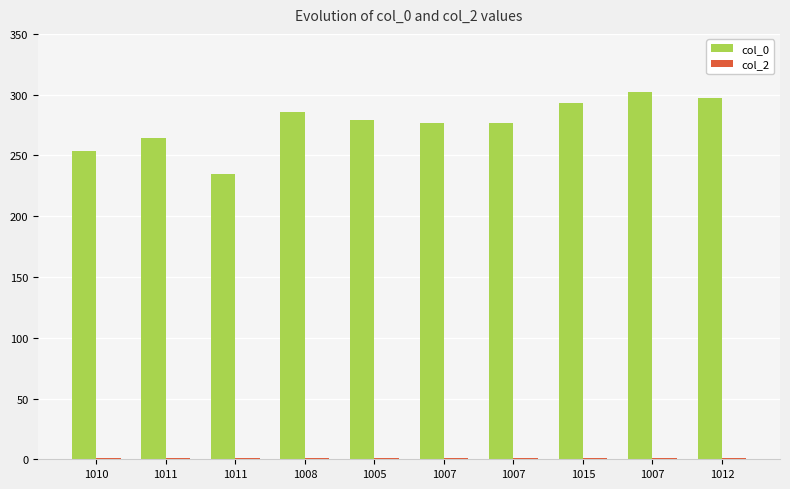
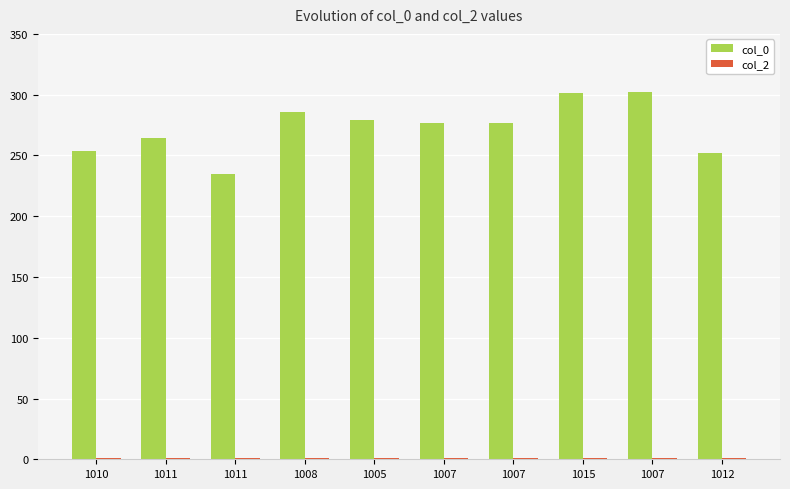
  {
    "col_0": {
      "1010": 254,
      "1008": 286,
      "1005": 279,
-     "1015": 293,
-     "1012": 297
+     "1015": 301,
+     "1012": 252
    }
  }
